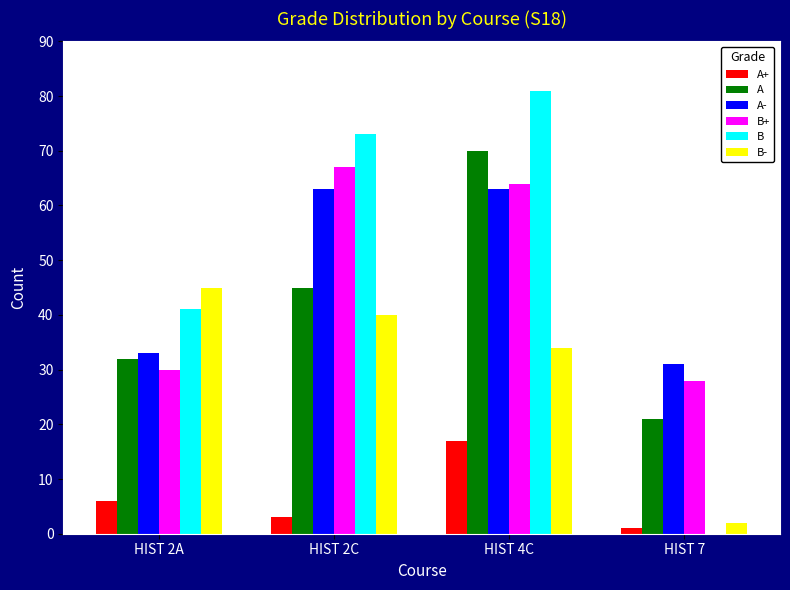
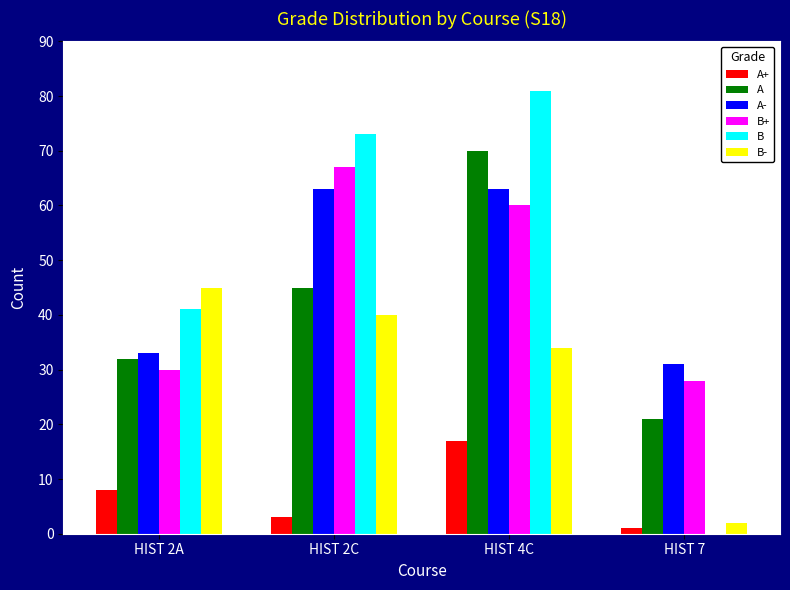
  {
    "A+": {
-     "HIST 2A": 6,
+     "HIST 2A": 8,
      "HIST 2C": 3,
      "HIST 4C": 17,
      "HIST 7": 1
    },
    "A": {
      "HIST 2A": 32,
      "HIST 2C": 45,
      "HIST 4C": 70,
      "HIST 7": 21
    },
    "A-": {
      "HIST 2A": 33,
      "HIST 2C": 63,
      "HIST 4C": 63,
      "HIST 7": 31
    },
    "B+": {
      "HIST 2A": 30,
      "HIST 2C": 67,
-     "HIST 4C": 64,
+     "HIST 4C": 60,
      "HIST 7": 28
    },
    "B": {
      "HIST 2A": 41,
      "HIST 2C": 73,
      "HIST 4C": 81,
      "HIST 7": 0
    },
    "B-": {
      "HIST 2A": 45,
      "HIST 2C": 40,
      "HIST 4C": 34,
      "HIST 7": 2
    }
  }
